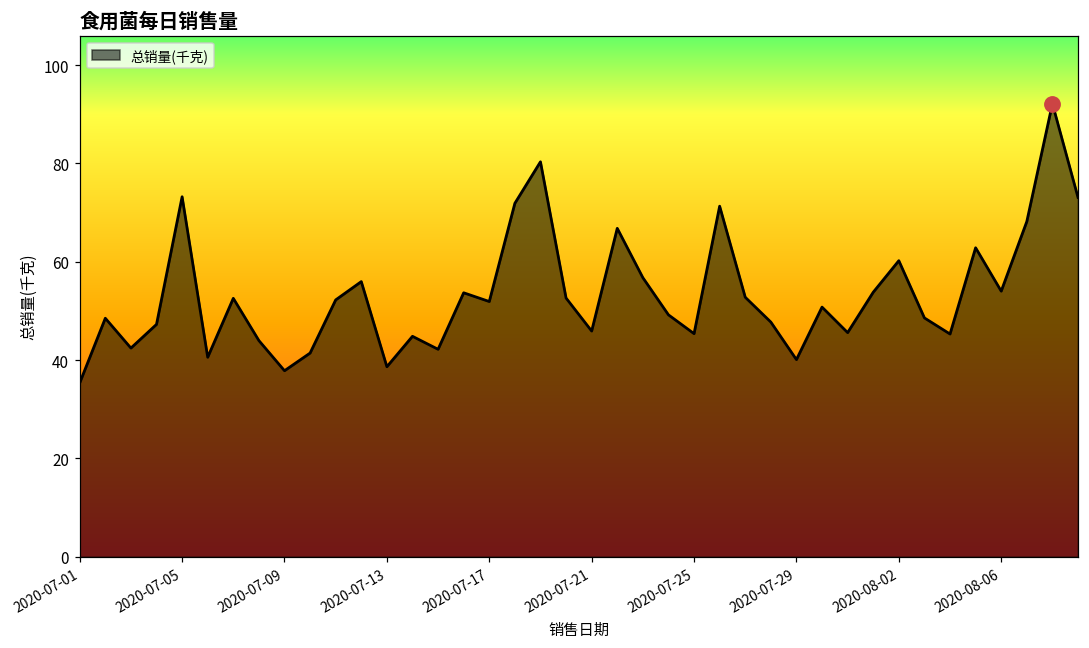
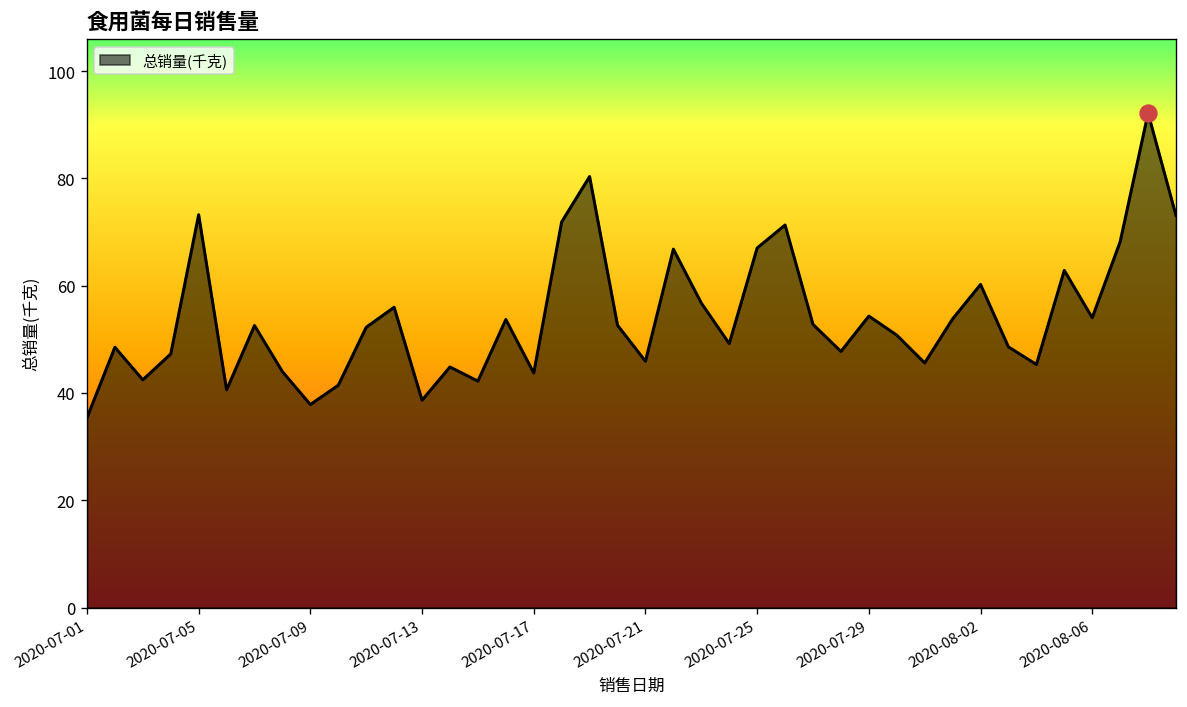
  {
    "总销量(千克)": {
      "2020-07-01": 35,
      "2020-07-05": 73,
      "2020-07-09": 38,
      "2020-07-13": 39,
-     "2020-07-17": 52,
+     "2020-07-17": 44,
      "2020-07-21": 46,
-     "2020-07-25": 45,
-     "2020-07-29": 40,
+     "2020-07-25": 67,
+     "2020-07-29": 54,
      "2020-08-02": 60,
      "2020-08-06": 54
    }
  }
